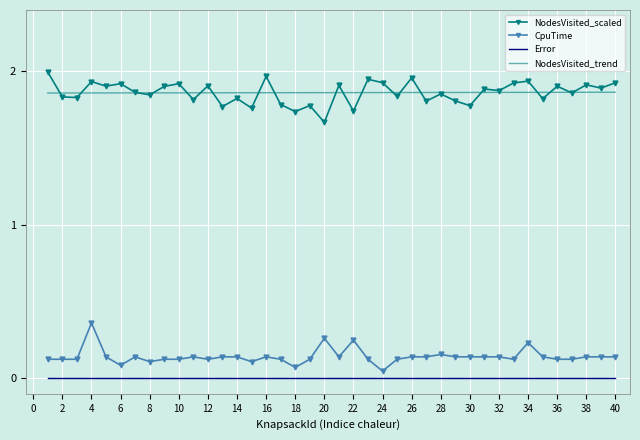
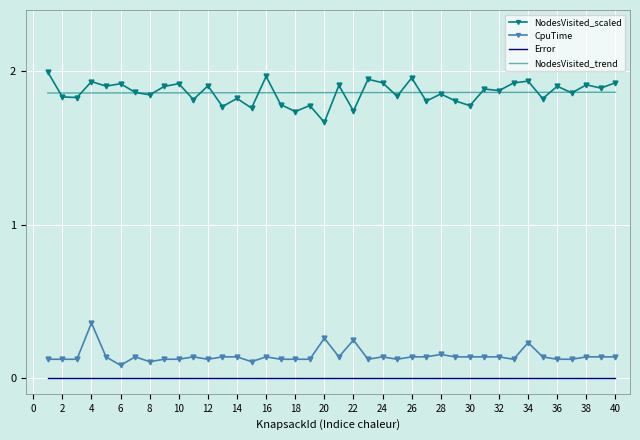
  {
    "CpuTime": {
      "2": 0.13,
      "4": 0.36,
      "6": 0.09,
      "8": 0.11,
      "10": 0.13,
      "12": 0.13,
      "14": 0.14,
      "16": 0.14,
-     "18": 0.07,
+     "18": 0.13,
      "20": 0.26,
      "22": 0.25,
-     "24": 0.05,
+     "24": 0.14,
      "26": 0.14,
      "28": 0.16,
      "30": 0.14,
      "32": 0.14,
      "34": 0.23,
      "36": 0.13,
      "38": 0.14,
      "40": 0.14
    },
    "Error": {
      "2": 0.00,
      "4": 0.00,
      "6": 0.00,
      "8": 0.00,
      "10": 0.00,
      "12": 0.00,
      "14": 0.00,
      "16": 0.00,
      "18": 0.00,
      "20": 0.00,
      "22": 0.00,
      "24": 0.00,
      "26": 0.00,
      "28": 0.00,
      "30": 0.00,
      "32": 0.00,
      "34": 0.00,
      "36": 0.00,
      "38": 0.00,
      "40": 0.00
    }
  }
